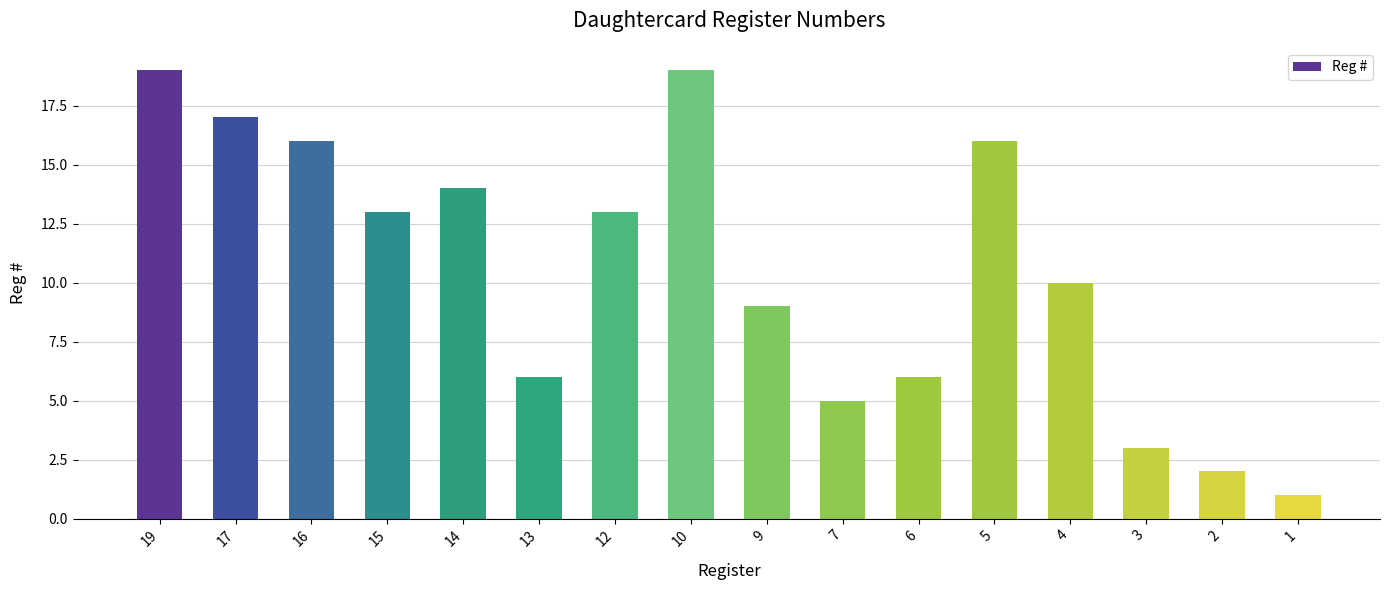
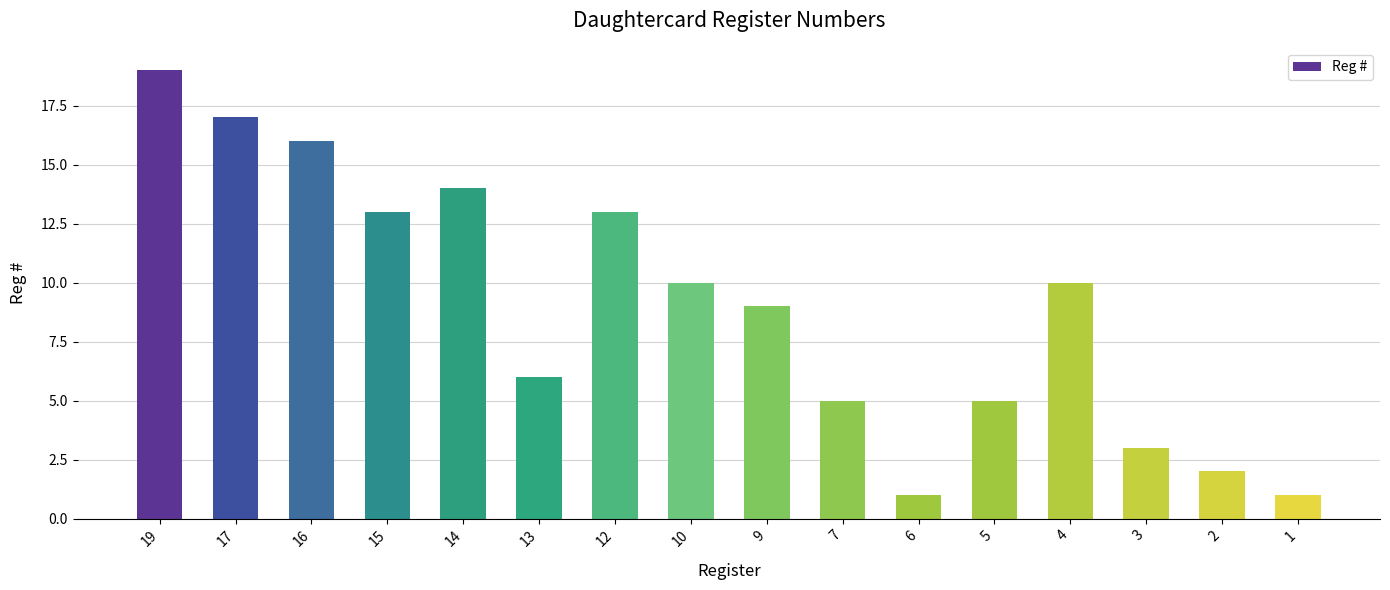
  {
    "19": 19,
    "17": 17,
    "16": 16,
    "15": 13,
    "14": 14,
    "13": 6,
    "12": 13,
-   "10": 19,
+   "10": 10,
    "9": 9,
    "7": 5,
-   "6": 6,
-   "5": 16,
+   "6": 1,
+   "5": 5,
    "4": 10,
    "3": 3,
    "2": 2,
    "1": 1
  }
